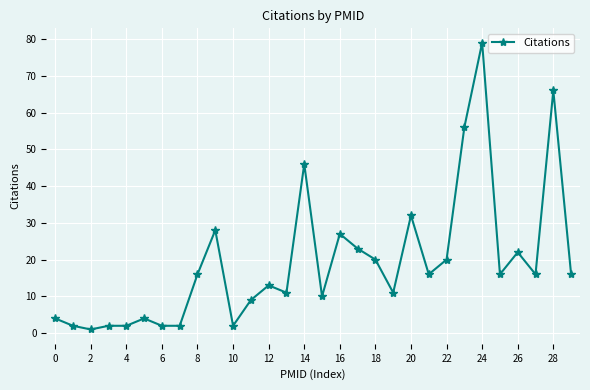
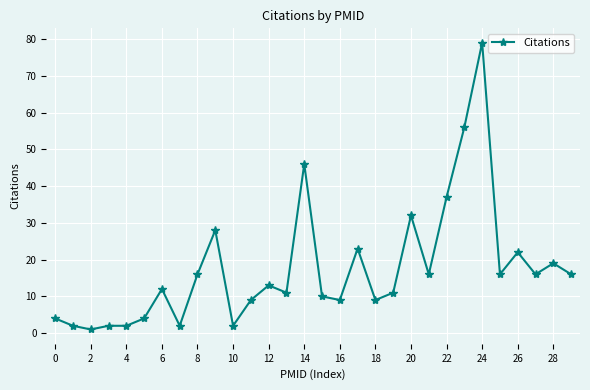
  {
    "0": 4,
    "2": 1,
    "4": 2,
-   "6": 2,
+   "6": 12,
    "8": 16,
    "10": 2,
    "12": 13,
    "14": 46,
-   "16": 27,
-   "18": 20,
+   "16": 9,
+   "18": 9,
    "20": 32,
-   "22": 20,
+   "22": 37,
    "24": 79,
    "26": 22,
-   "28": 66
+   "28": 19
  }
